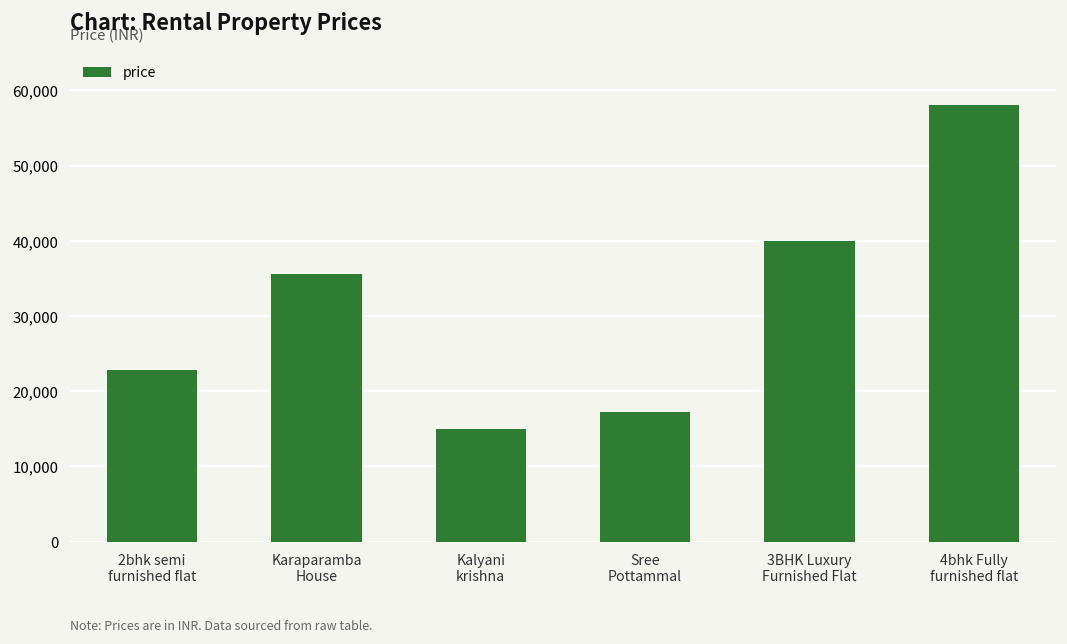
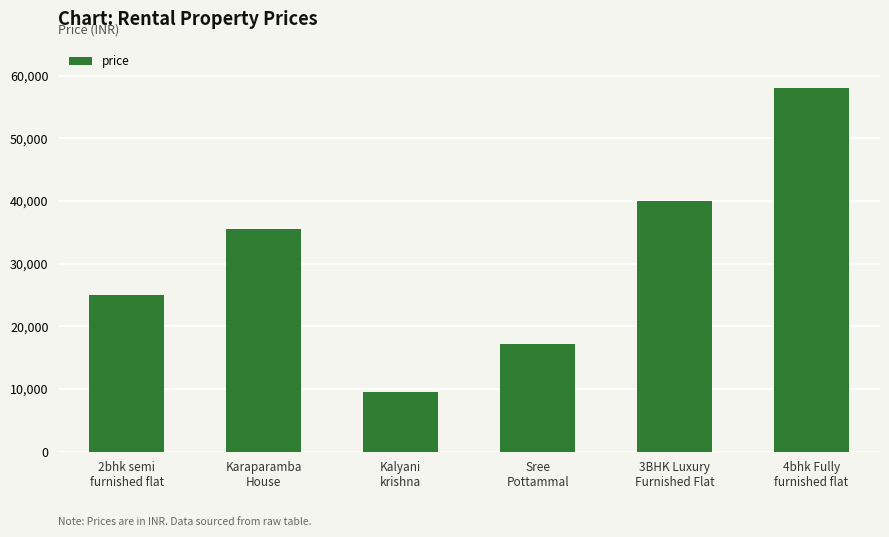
  {
-   "2bhk semi furnished flat": "23,000",
+   "2bhk semi furnished flat": "25,000",
    "Karaparamba House": "36,000",
-   "Kalyani krishna": "15,000",
+   "Kalyani krishna": "9,000",
    "Sree Pottammal": "17,000",
    "3BHK Luxury Furnished Flat": "40,000",
    "4bhk Fully furnished flat": "58,000"
  }
